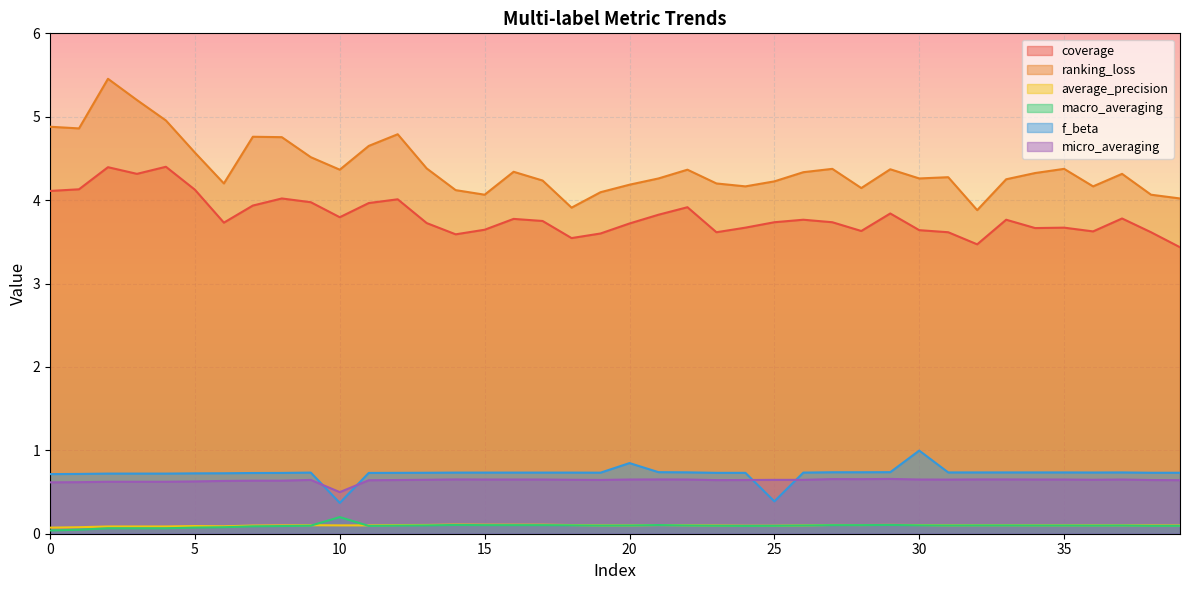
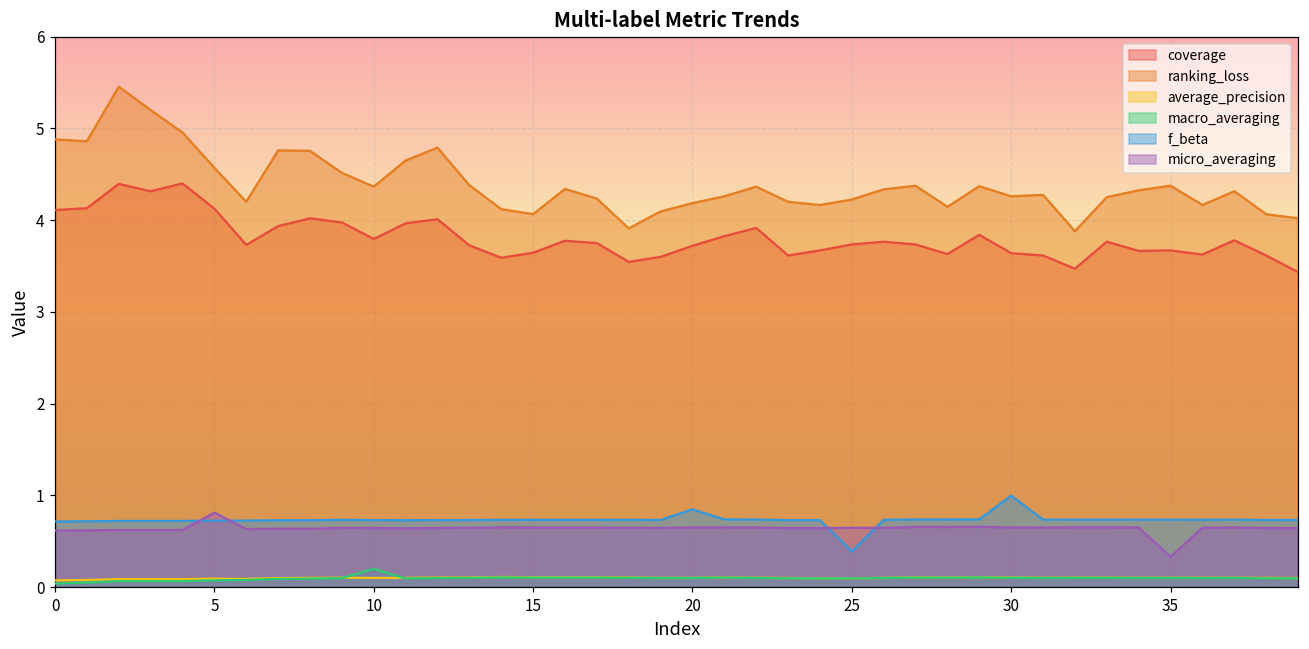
  {
    "macro_averaging": {
      "0": 0.0,
      "10": 0.2
    },
    "f_beta": {
      "0": 0.7,
      "5": 0.7,
-     "10": 0.4,
+     "10": 0.7,
      "15": 0.7,
      "20": 0.8,
      "25": 0.4,
      "30": 1.0,
      "35": 0.7
    },
    "micro_averaging": {
      "0": 0.6,
-     "5": 0.6,
-     "10": 0.5,
+     "5": 0.8,
+     "10": 0.6,
      "15": 0.7,
      "20": 0.7,
      "25": 0.6,
      "30": 0.7,
-     "35": 0.7
+     "35": 0.3
    }
  }
